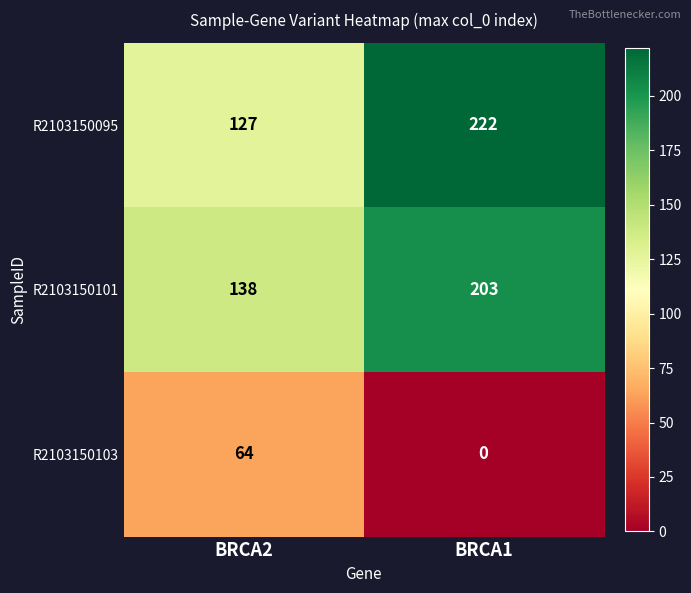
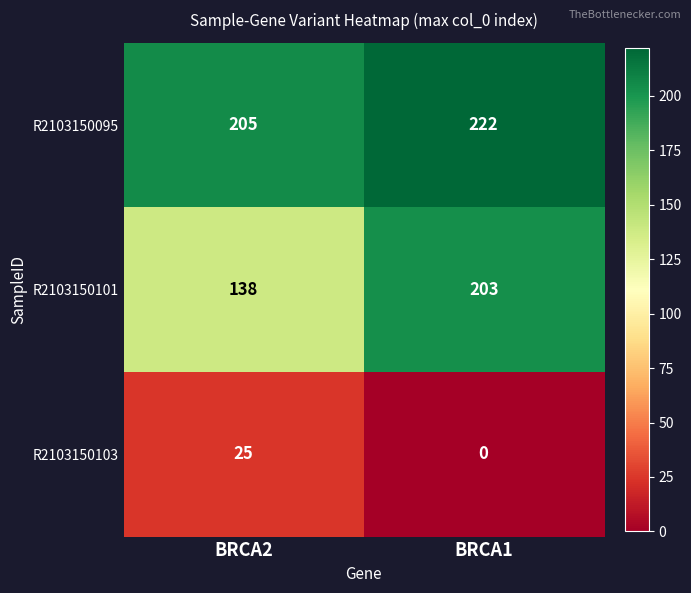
  {
    "R2103150095": {
-     "BRCA2": 127,
+     "BRCA2": 205,
      "BRCA1": 222
    },
    "R2103150101": {
      "BRCA2": 138,
      "BRCA1": 203
    },
    "R2103150103": {
-     "BRCA2": 64,
+     "BRCA2": 25,
      "BRCA1": 0
    }
  }
